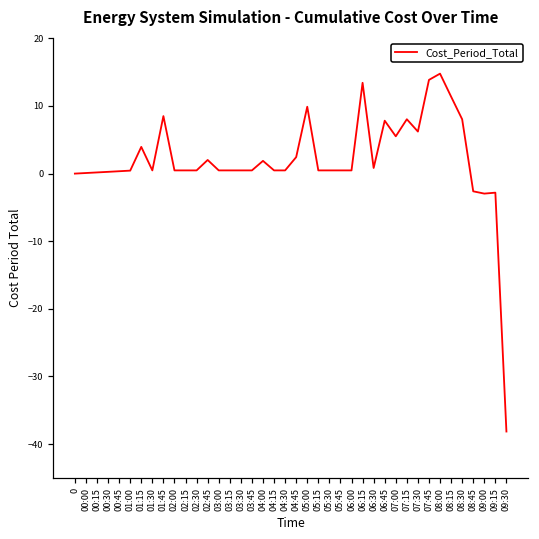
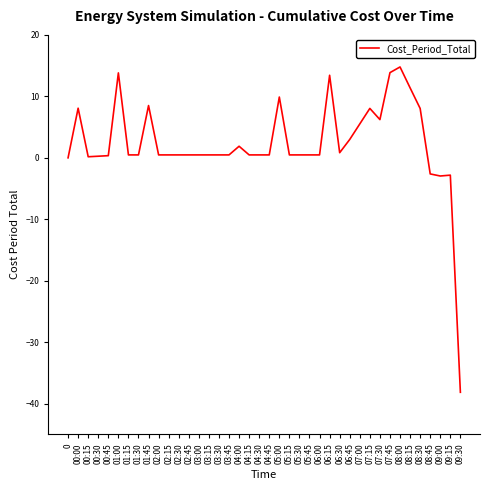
  {
    "0": 0,
-   "00:00": 0,
+   "00:00": 8,
    "00:15": 0,
    "00:30": 0,
    "00:45": 0,
-   "01:00": 0,
-   "01:15": 4,
+   "01:00": 14,
+   "01:15": 0,
    "01:30": 0,
    "01:45": 9,
    "02:00": 0,
    "02:15": 0,
    "02:30": 0,
-   "02:45": 2,
+   "02:45": 0,
    "03:00": 0,
    "03:15": 0,
    "03:30": 0,
    "03:45": 0,
    "04:00": 2,
    "04:15": 0,
    "04:30": 0,
-   "04:45": 2,
+   "04:45": 0,
    "05:00": 10,
    "05:15": 0,
    "05:30": 0,
    "05:45": 0,
    "06:00": 0,
    "06:15": 13,
    "06:30": 1,
-   "06:45": 8,
+   "06:45": 3,
    "07:00": 6,
    "07:15": 8,
    "07:30": 6,
    "07:45": 14,
    "08:00": 15,
    "08:15": 11,
    "08:30": 8,
    "08:45": -3,
    "09:00": -3,
    "09:15": -3,
    "09:30": -38
  }
